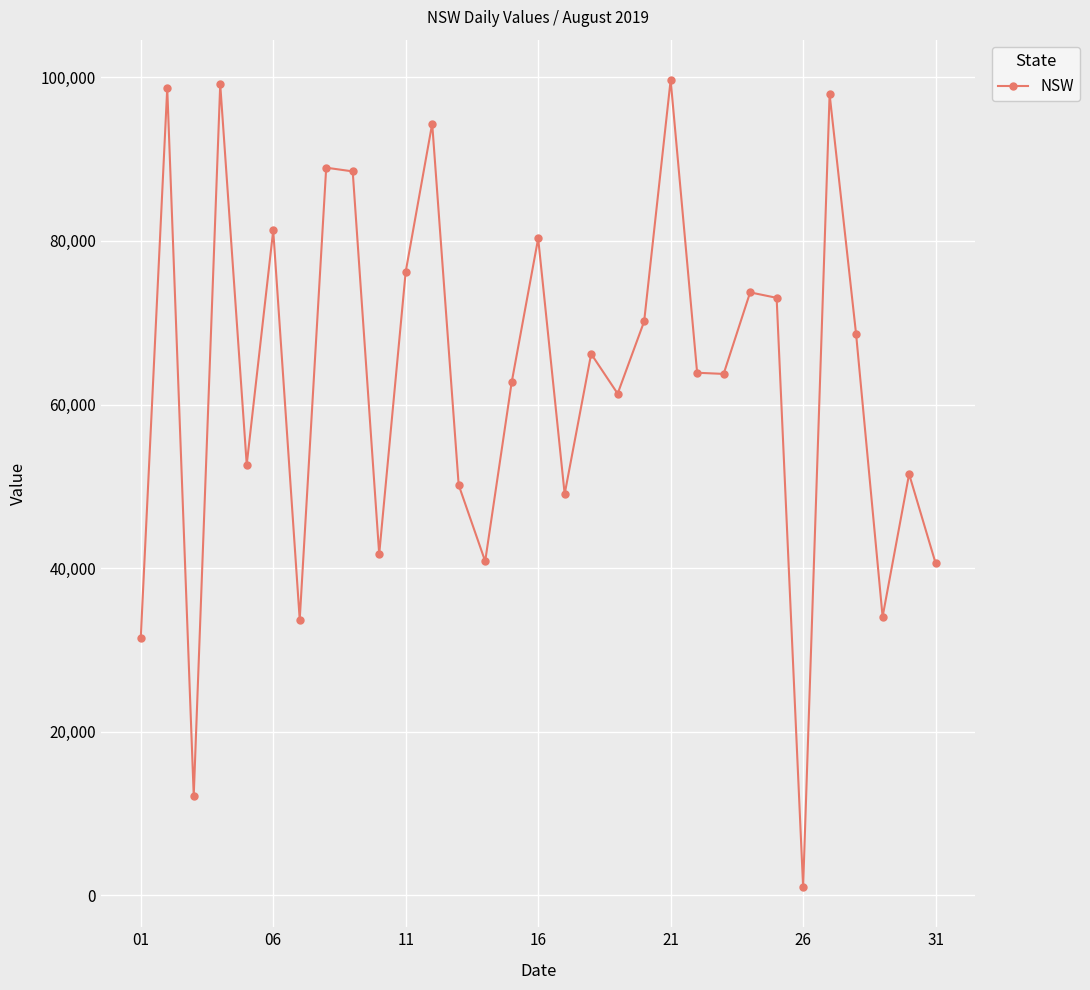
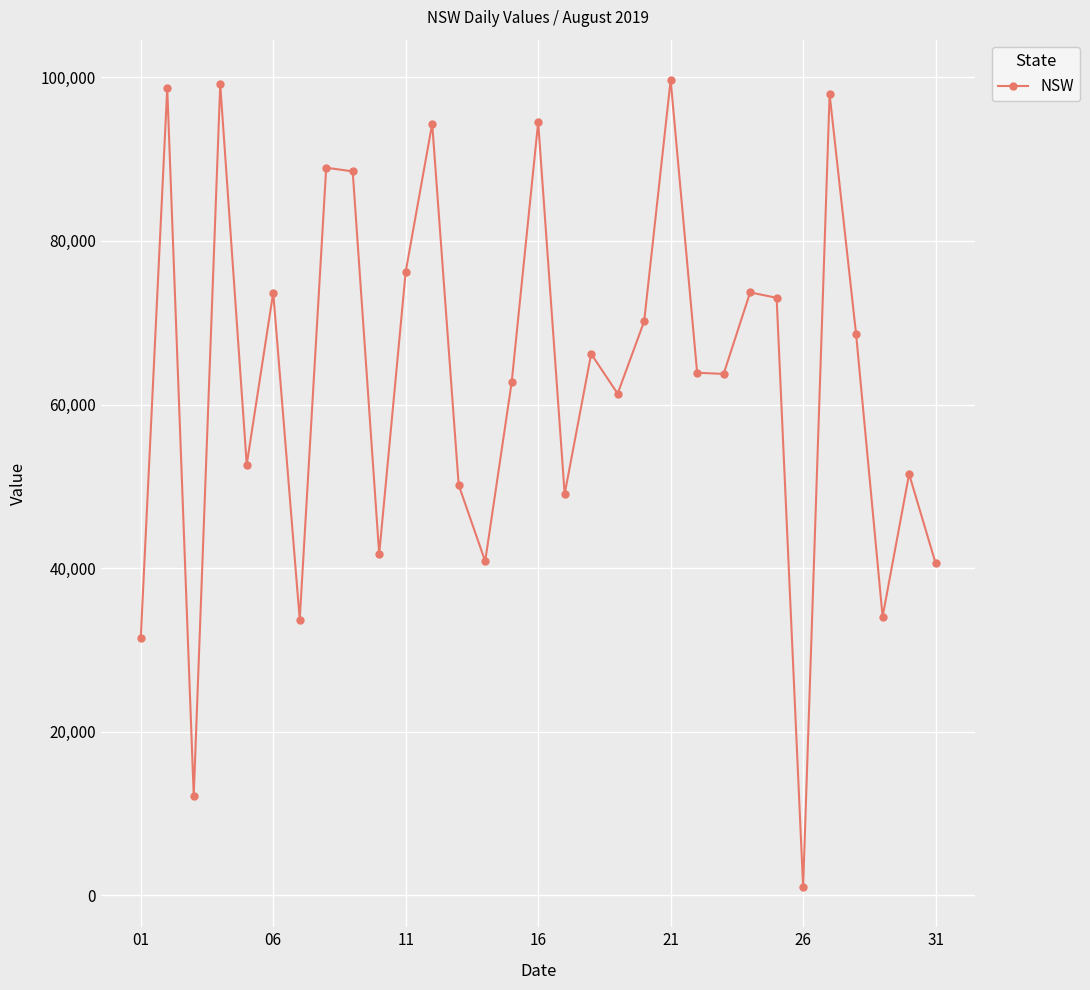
  {
    "01": "31,000",
-   "06": "81,000",
+   "06": "74,000",
    "11": "76,000",
-   "16": "80,000",
+   "16": "95,000",
    "21": "100,000",
    "26": "1,000",
    "31": "41,000"
  }
